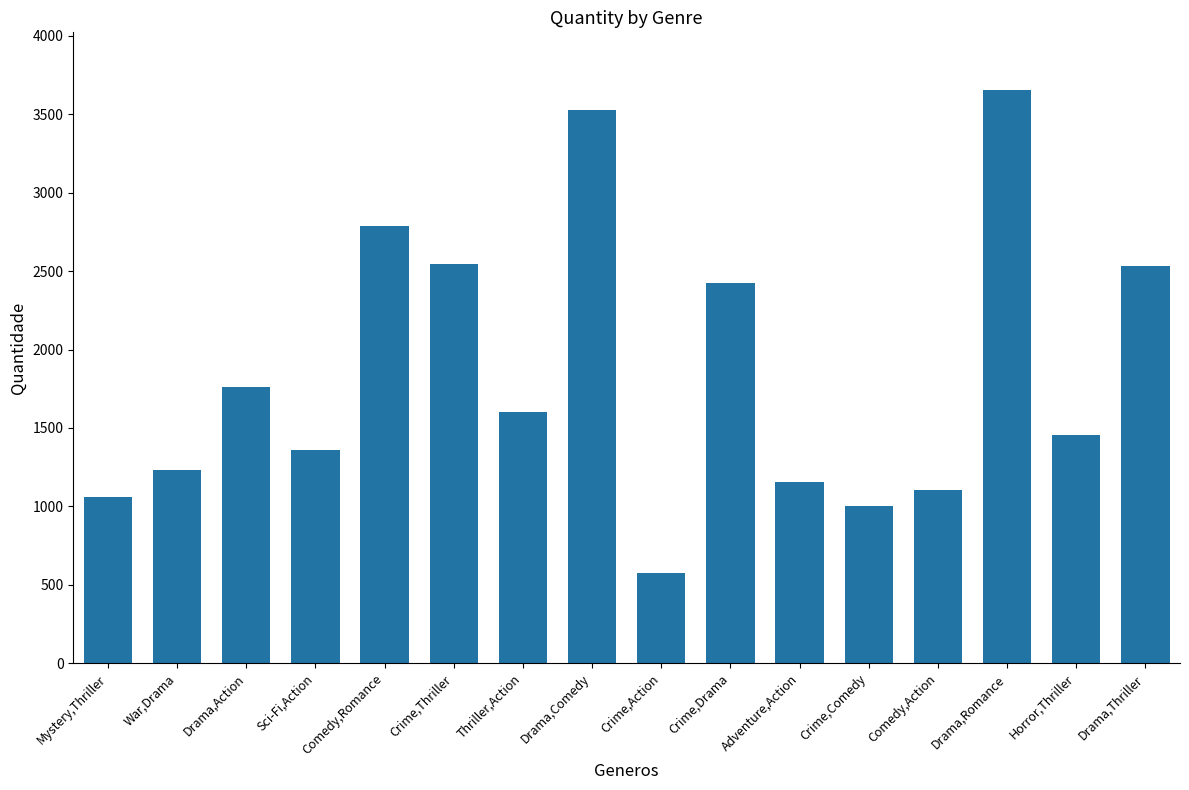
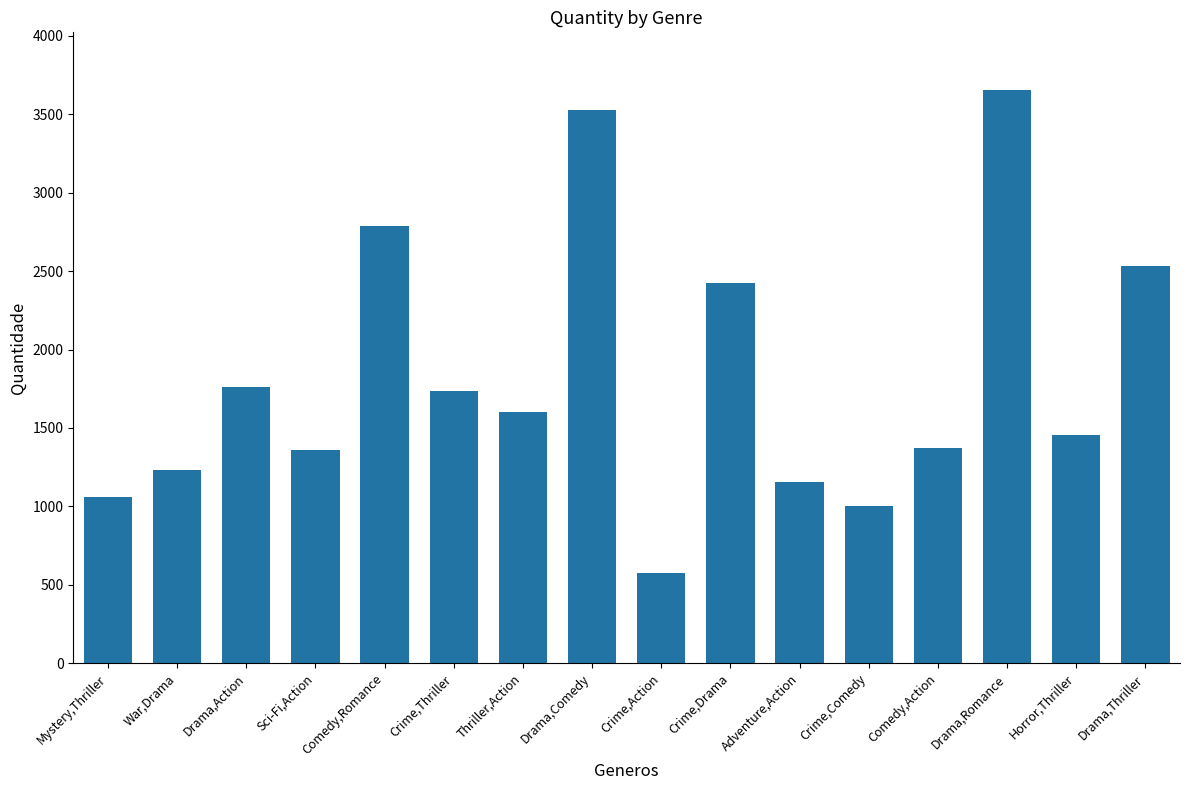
  {
    "Mystery,Thriller": 1060,
    "War,Drama": 1230,
    "Drama,Action": 1760,
    "Sci-Fi,Action": 1360,
    "Comedy,Romance": 2790,
-   "Crime,Thriller": 2550,
+   "Crime,Thriller": 1740,
    "Thriller,Action": 1600,
    "Drama,Comedy": 3520,
    "Crime,Action": 570,
    "Crime,Drama": 2420,
    "Adventure,Action": 1160,
    "Crime,Comedy": 1000,
-   "Comedy,Action": 1100,
+   "Comedy,Action": 1370,
    "Drama,Romance": 3660,
    "Horror,Thriller": 1450,
    "Drama,Thriller": 2540
  }
